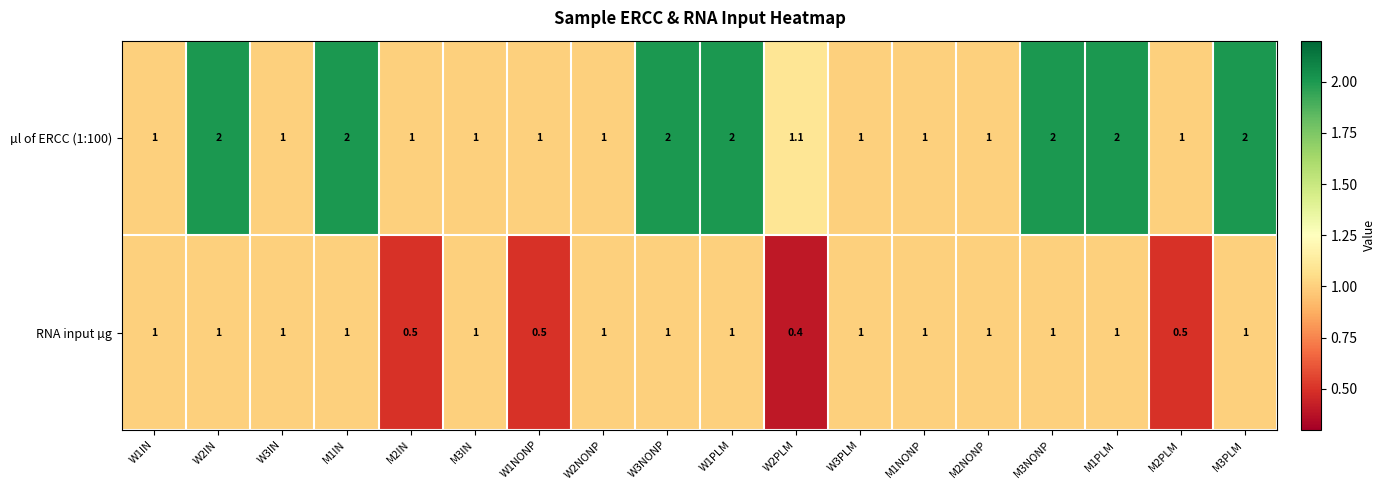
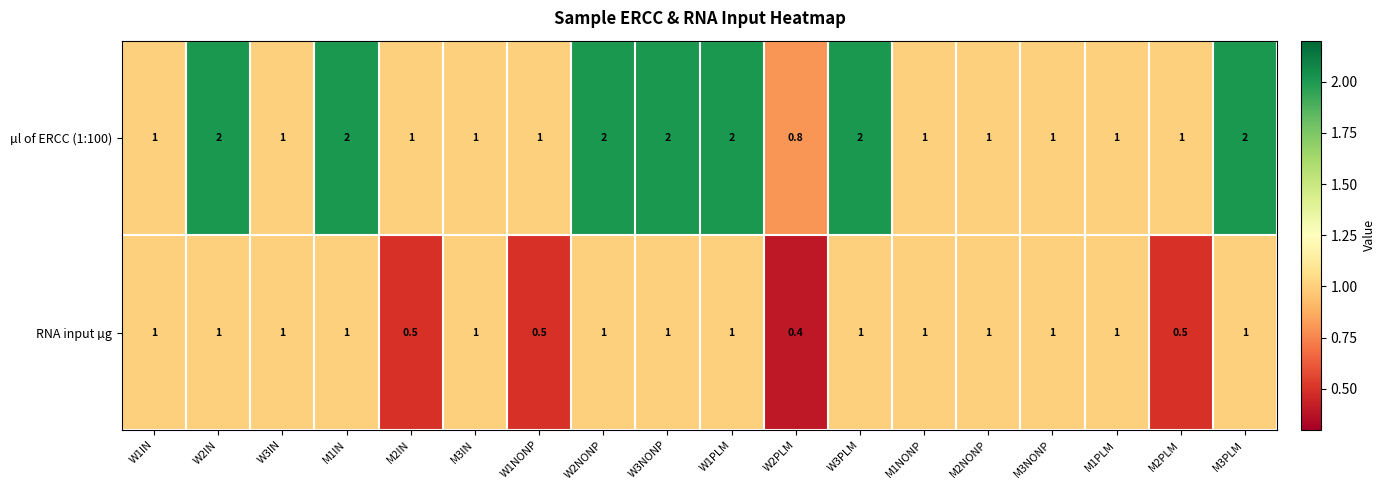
  {
    "µl of ERCC (1:100)": {
      "W1IN": 1,
      "W2IN": 2,
      "W3IN": 1,
      "M1IN": 2,
      "M2IN": 1,
      "M3IN": 1,
      "W1NONP": 1,
-     "W2NONP": 1,
+     "W2NONP": 2,
      "W3NONP": 2,
      "W1PLM": 2,
-     "W2PLM": 1.1,
-     "W3PLM": 1,
+     "W2PLM": 0.8,
+     "W3PLM": 2,
      "M1NONP": 1,
      "M2NONP": 1,
-     "M3NONP": 2,
-     "M1PLM": 2,
+     "M3NONP": 1,
+     "M1PLM": 1,
      "M2PLM": 1,
      "M3PLM": 2
    },
    "RNA input µg": {
      "W1IN": 1,
      "W2IN": 1,
      "W3IN": 1,
      "M1IN": 1,
      "M2IN": 0.5,
      "M3IN": 1,
      "W1NONP": 0.5,
      "W2NONP": 1,
      "W3NONP": 1,
      "W1PLM": 1,
      "W2PLM": 0.4,
      "W3PLM": 1,
      "M1NONP": 1,
      "M2NONP": 1,
      "M3NONP": 1,
      "M1PLM": 1,
      "M2PLM": 0.5,
      "M3PLM": 1
    }
  }
